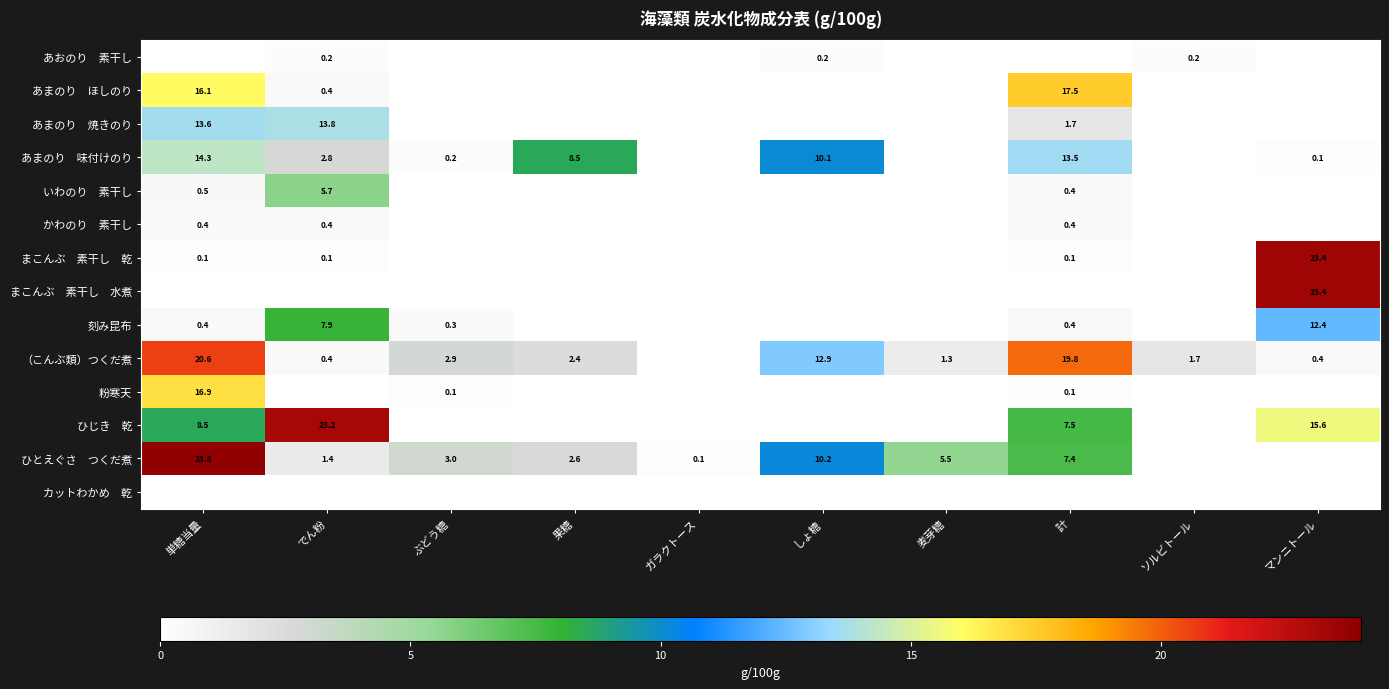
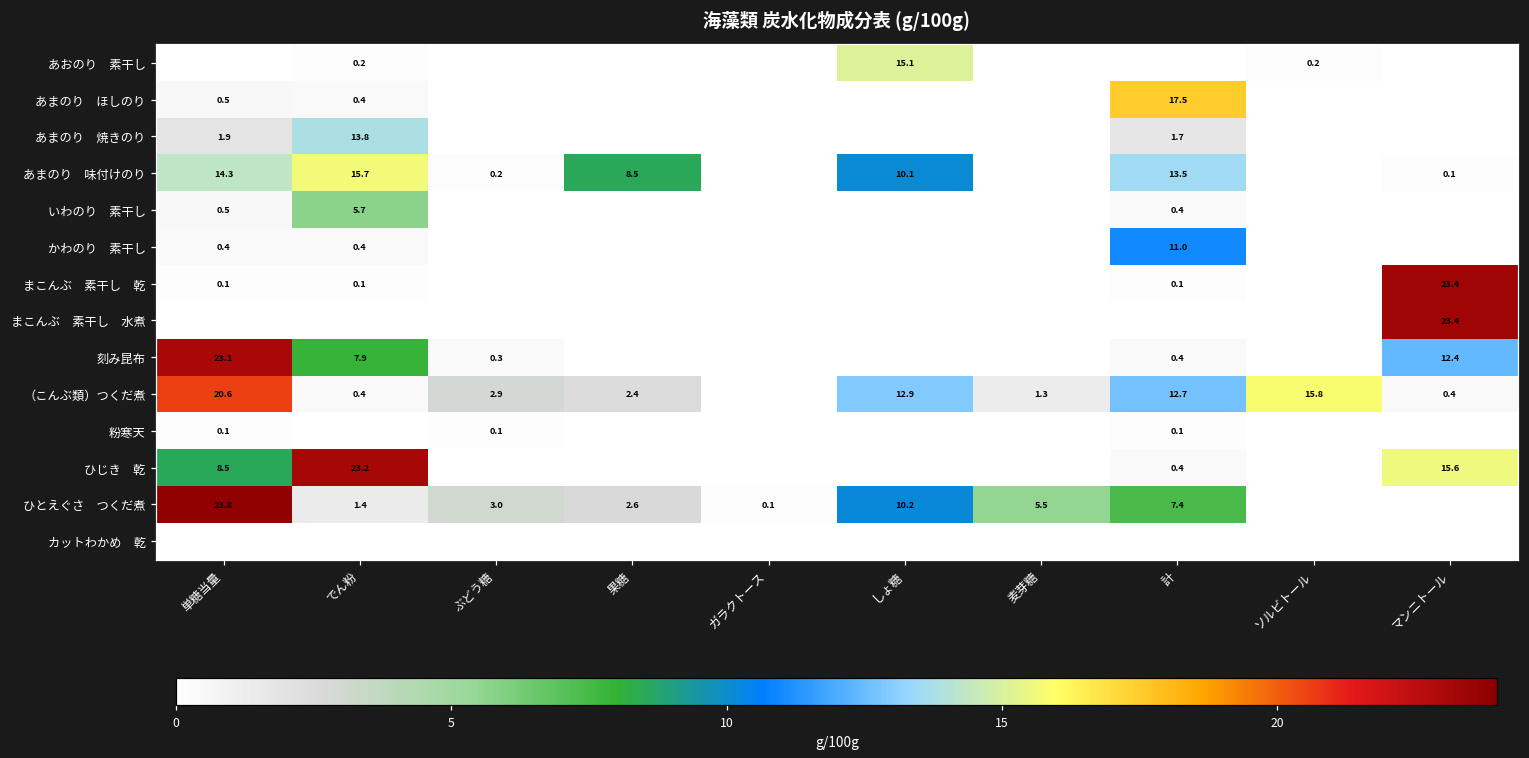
  {
    "あおのり 素干し": {
      "でん粉": 0.2,
-     "しょ糖": 0.2,
+     "しょ糖": 15.1,
      "ソルビトール": 0.2
    },
    "あまのり ほしのり": {
-     "単糖当量": 16.1,
+     "単糖当量": 0.5,
      "でん粉": 0.4,
      "計": 17.5
    },
    "あまのり 焼きのり": {
-     "単糖当量": 13.6,
+     "単糖当量": 1.9,
      "でん粉": 13.8,
      "計": 1.7
    },
    "あまのり 味付けのり": {
      "単糖当量": 14.3,
-     "でん粉": 2.8,
+     "でん粉": 15.7,
      "ぶどう糖": 0.2,
      "果糖": 8.5,
      "しょ糖": 10.1,
      "計": 13.5,
      "マンニトール": 0.1
    },
    "いわのり 素干し": {
      "単糖当量": 0.5,
      "でん粉": 5.7,
      "計": 0.4
    },
    "かわのり 素干し": {
      "単糖当量": 0.4,
      "でん粉": 0.4,
-     "計": 0.4
+     "計": 11.0
    },
    "まこんぶ 素干し 乾": {
      "単糖当量": 0.1,
      "でん粉": 0.1,
      "計": 0.1,
      "マンニトール": 23.4
    },
    "まこんぶ 素干し 水煮": {
      "マンニトール": 23.4
    },
    "刻み昆布": {
-     "単糖当量": 0.4,
+     "単糖当量": 23.1,
      "でん粉": 7.9,
      "ぶどう糖": 0.3,
      "計": 0.4,
      "マンニトール": 12.4
    },
    "（こんぶ類）つくだ煮": {
      "単糖当量": 20.6,
      "でん粉": 0.4,
      "ぶどう糖": 2.9,
      "果糖": 2.4,
      "しょ糖": 12.9,
      "麦芽糖": 1.3,
-     "計": 19.8,
-     "ソルビトール": 1.7,
+     "計": 12.7,
+     "ソルビトール": 15.8,
      "マンニトール": 0.4
    },
    "粉寒天": {
-     "単糖当量": 16.9,
+     "単糖当量": 0.1,
      "ぶどう糖": 0.1,
      "計": 0.1
    },
    "ひじき 乾": {
      "単糖当量": 8.5,
      "でん粉": 23.2,
-     "計": 7.5,
+     "計": 0.4,
      "マンニトール": 15.6
    },
    "ひとえぐさ つくだ煮": {
      "単糖当量": 23.8,
      "でん粉": 1.4,
      "ぶどう糖": 3.0,
      "果糖": 2.6,
      "ガラクトース": 0.1,
      "しょ糖": 10.2,
      "麦芽糖": 5.5,
      "計": 7.4
    }
  }
